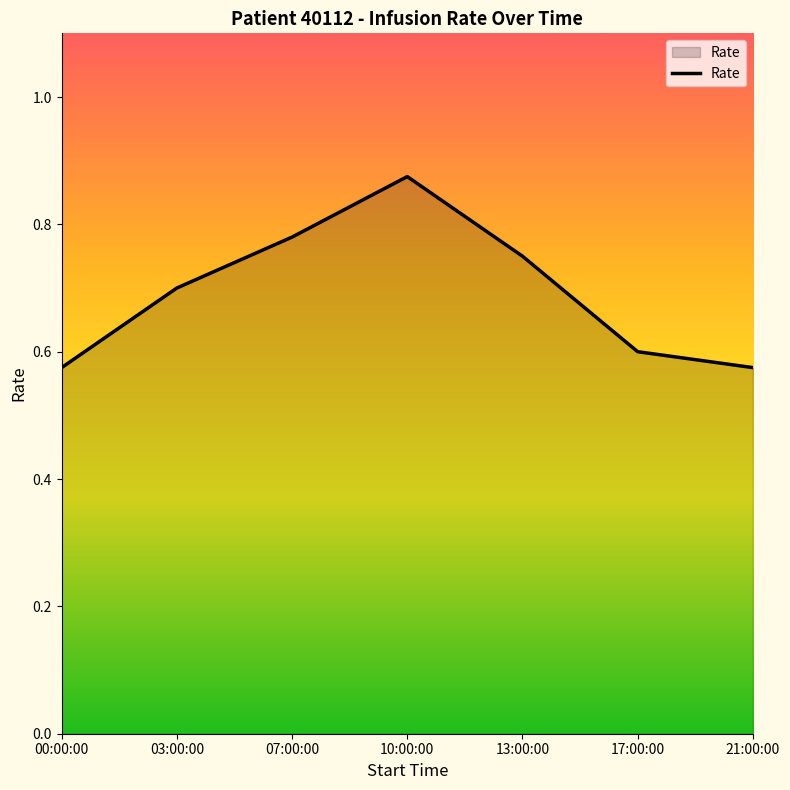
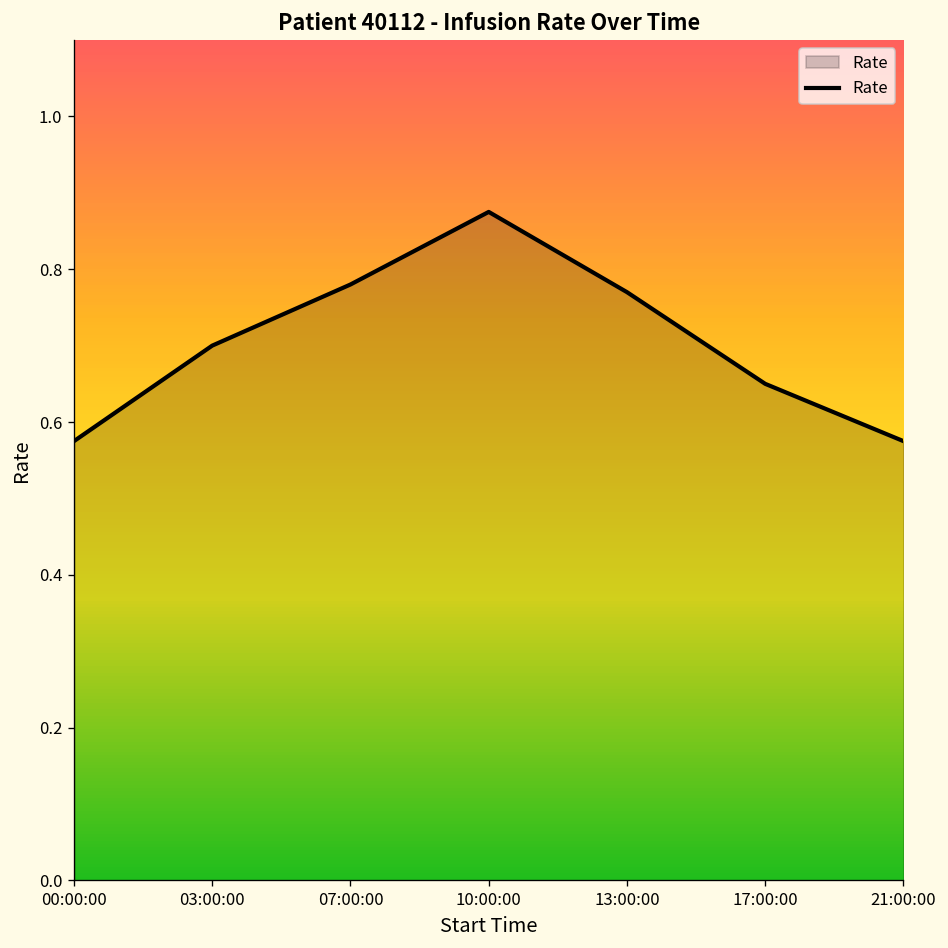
  {
    "00:00:00": 0.58,
    "03:00:00": 0.70,
    "07:00:00": 0.78,
    "10:00:00": 0.88,
-   "13:00:00": 0.75,
-   "17:00:00": 0.60,
+   "13:00:00": 0.77,
+   "17:00:00": 0.65,
    "21:00:00": 0.58
  }
